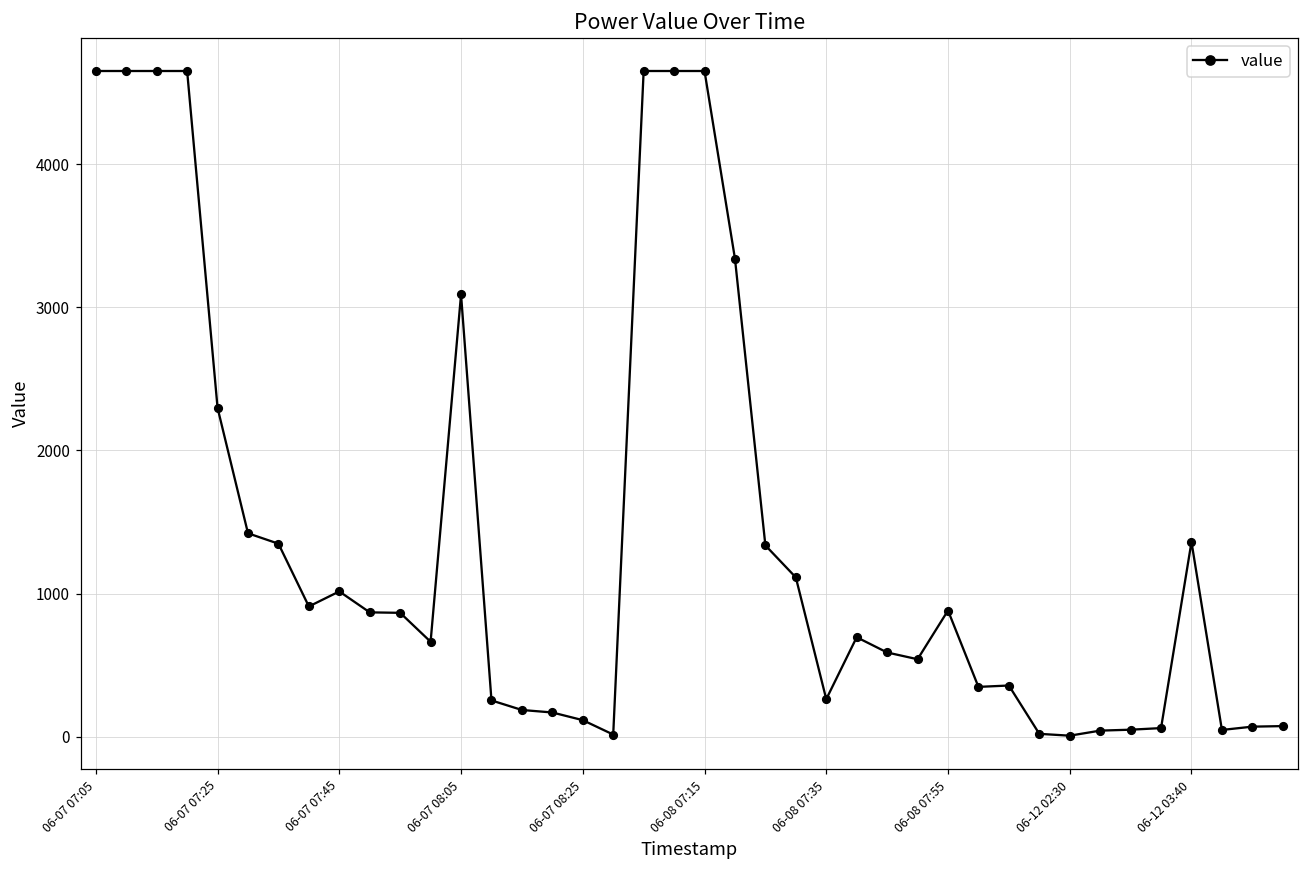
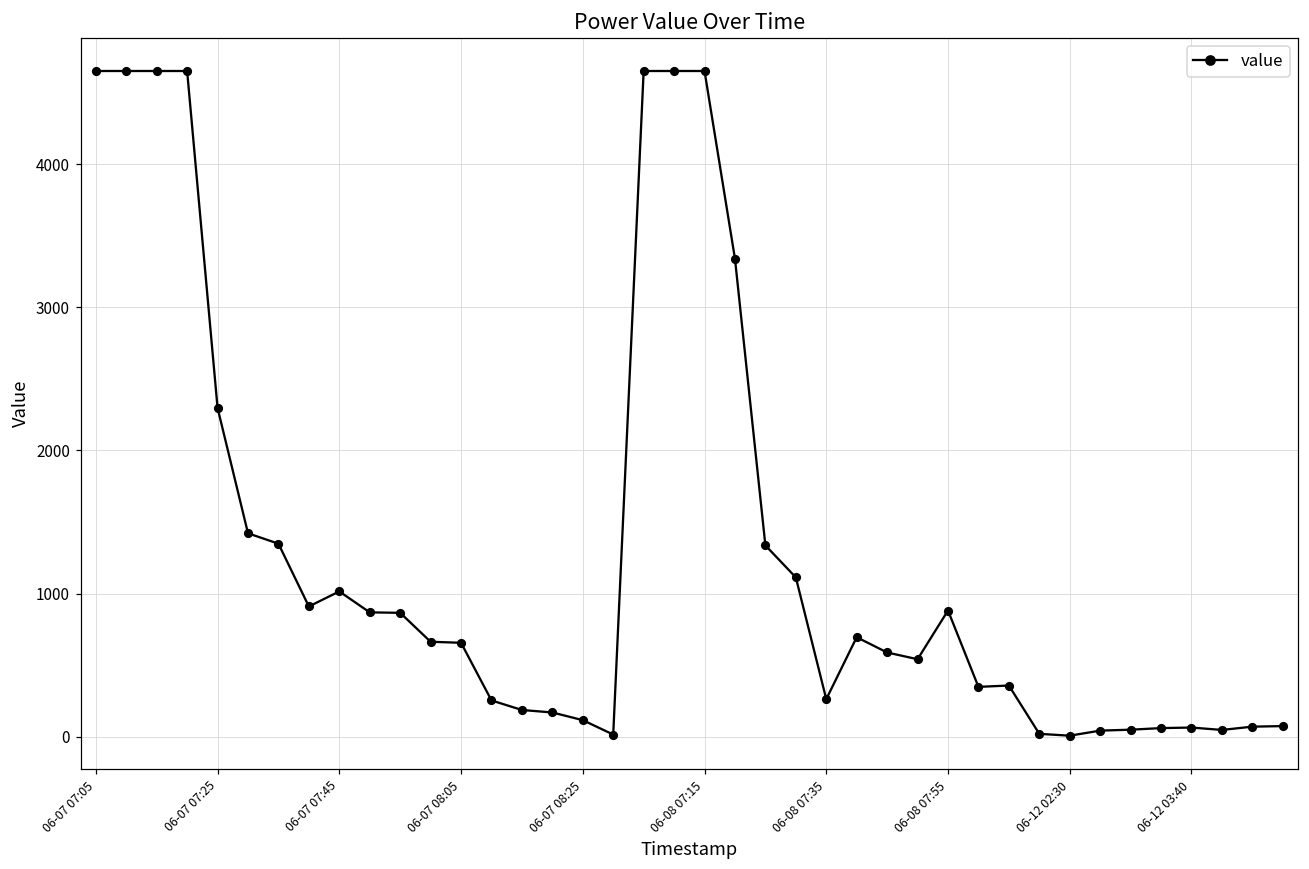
  {
    "06-07 07:05": 4650,
    "06-07 07:25": 2300,
    "06-07 07:45": 1020,
-   "06-07 08:05": 3090,
+   "06-07 08:05": 660,
    "06-07 08:25": 120,
    "06-08 07:15": 4650,
    "06-08 07:35": 260,
    "06-08 07:55": 880,
    "06-12 02:30": 10,
-   "06-12 03:40": 1360
+   "06-12 03:40": 60
  }
